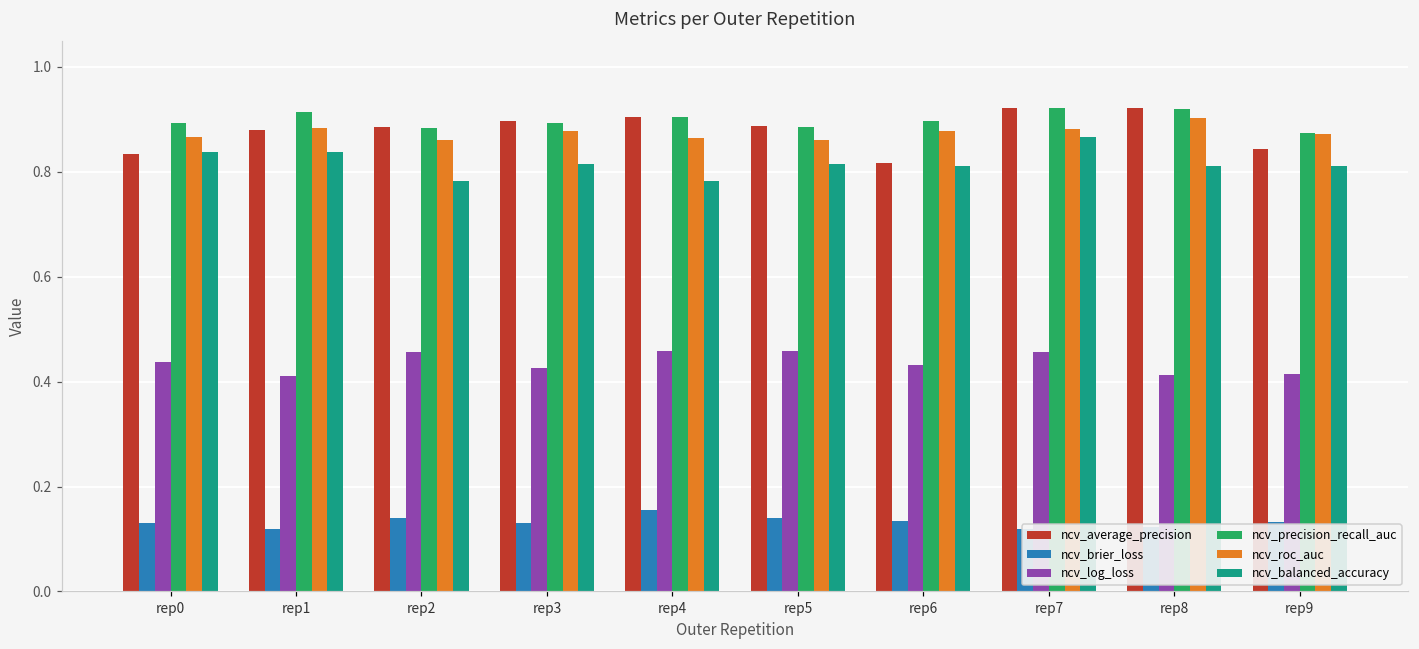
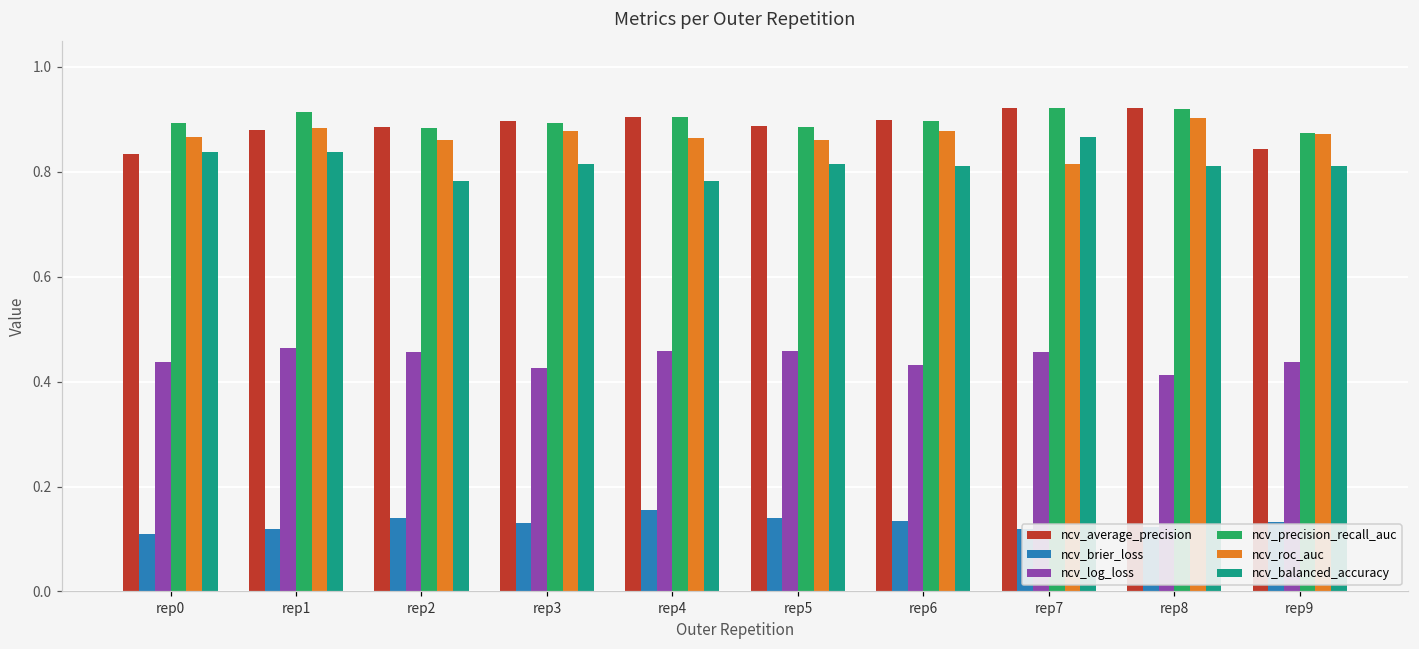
  {
    "ncv_average_precision": {
      "rep0": 0.83,
      "rep1": 0.88,
      "rep2": 0.89,
      "rep3": 0.90,
      "rep4": 0.91,
      "rep5": 0.89,
-     "rep6": 0.82,
+     "rep6": 0.90,
      "rep7": 0.92,
      "rep8": 0.92,
      "rep9": 0.84
    },
    "ncv_brier_loss": {
-     "rep0": 0.13,
+     "rep0": 0.11,
      "rep1": 0.12,
      "rep2": 0.14,
      "rep3": 0.13,
      "rep4": 0.16,
      "rep5": 0.14,
      "rep6": 0.13,
      "rep7": 0.12,
      "rep8": 0.12,
      "rep9": 0.13
    },
    "ncv_log_loss": {
      "rep0": 0.44,
-     "rep1": 0.41,
+     "rep1": 0.46,
      "rep2": 0.46,
      "rep3": 0.43,
      "rep4": 0.46,
      "rep5": 0.46,
      "rep6": 0.43,
      "rep7": 0.46,
      "rep8": 0.41,
-     "rep9": 0.41
+     "rep9": 0.44
    },
    "ncv_roc_auc": {
      "rep0": 0.87,
      "rep1": 0.88,
      "rep2": 0.86,
      "rep3": 0.88,
      "rep4": 0.86,
      "rep5": 0.86,
      "rep6": 0.88,
-     "rep7": 0.88,
+     "rep7": 0.81,
      "rep8": 0.90,
      "rep9": 0.87
    }
  }
